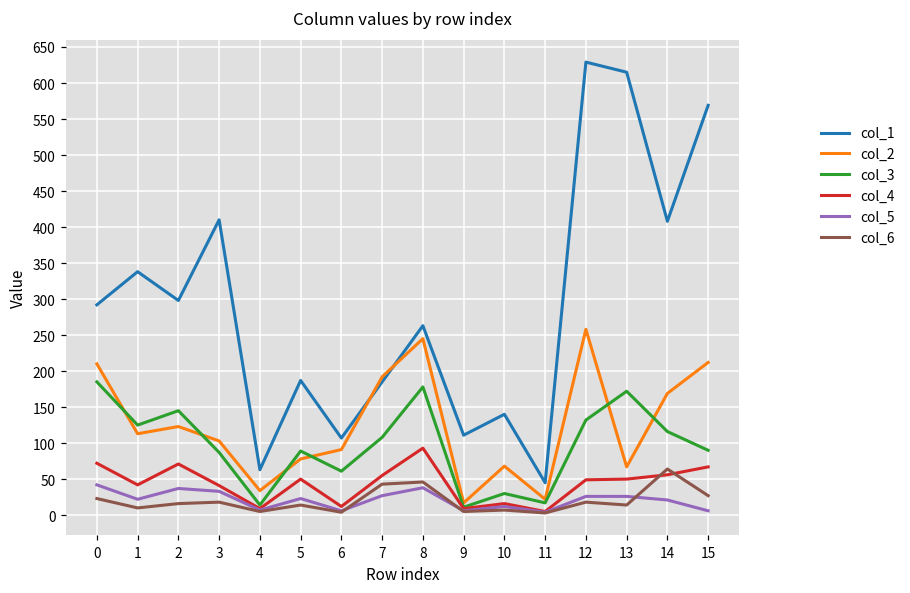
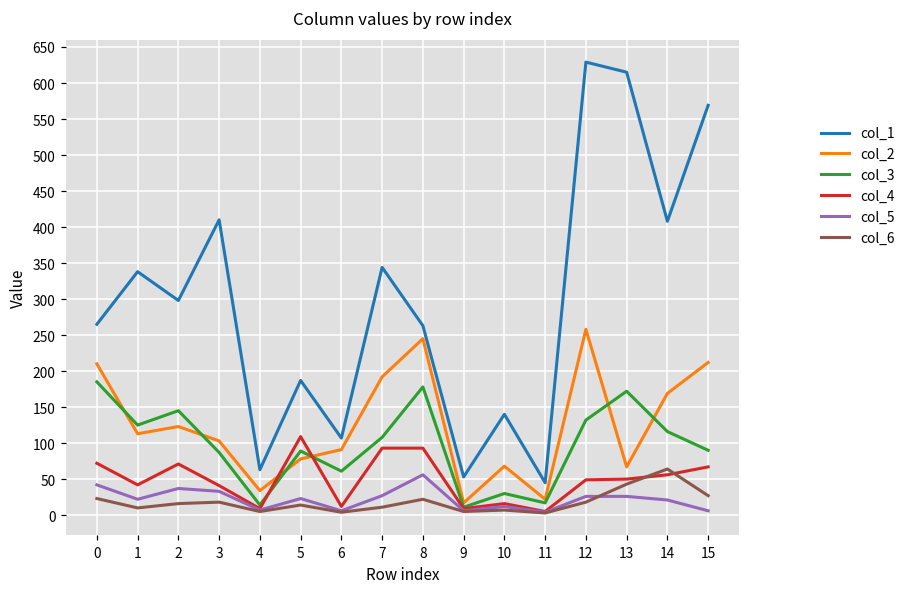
  {
    "col_1": {
-     "0": 290,
+     "0": 270,
      "1": 340,
      "2": 300,
      "3": 410,
      "4": 60,
      "5": 190,
      "6": 110,
-     "7": 190,
+     "7": 340,
      "8": 260,
-     "9": 110,
+     "9": 50,
      "10": 140,
      "11": 50,
      "12": 630,
      "13": 620,
      "14": 410,
      "15": 570
    },
    "col_2": {
      "0": 210,
      "1": 110,
      "2": 120,
      "3": 100,
      "4": 30,
      "5": 80,
      "6": 90,
      "7": 190,
      "8": 250,
      "9": 20,
      "10": 70,
      "11": 20,
      "12": 260,
      "13": 70,
      "14": 170,
      "15": 210
    },
    "col_3": {
      "0": 190,
      "1": 130,
      "2": 150,
      "3": 90,
      "4": 10,
      "5": 90,
      "6": 60,
      "7": 110,
      "8": 180,
      "10": 30,
      "11": 20,
      "12": 130,
      "13": 170,
      "14": 120,
      "15": 90
    },
    "col_4": {
      "0": 70,
      "1": 40,
      "2": 70,
      "3": 40,
-     "5": 50,
+     "5": 110,
      "6": 10,
-     "7": 60,
+     "7": 90,
      "8": 90,
      "10": 20,
      "12": 50,
      "13": 50,
      "14": 60,
      "15": 70
    },
    "col_5": {
      "0": 40,
      "1": 20,
      "2": 40,
      "3": 30,
      "5": 20,
      "7": 30,
-     "8": 40,
+     "8": 60,
      "10": 10,
      "12": 30,
      "13": 30,
      "14": 20,
      "15": 10
    },
    "col_6": {
      "0": 20,
      "1": 10,
      "2": 20,
      "3": 20,
      "5": 10,
-     "7": 40,
-     "8": 50,
+     "7": 10,
+     "8": 20,
      "10": 10,
      "12": 20,
-     "13": 10,
+     "13": 40,
      "14": 60,
      "15": 30
    }
  }
